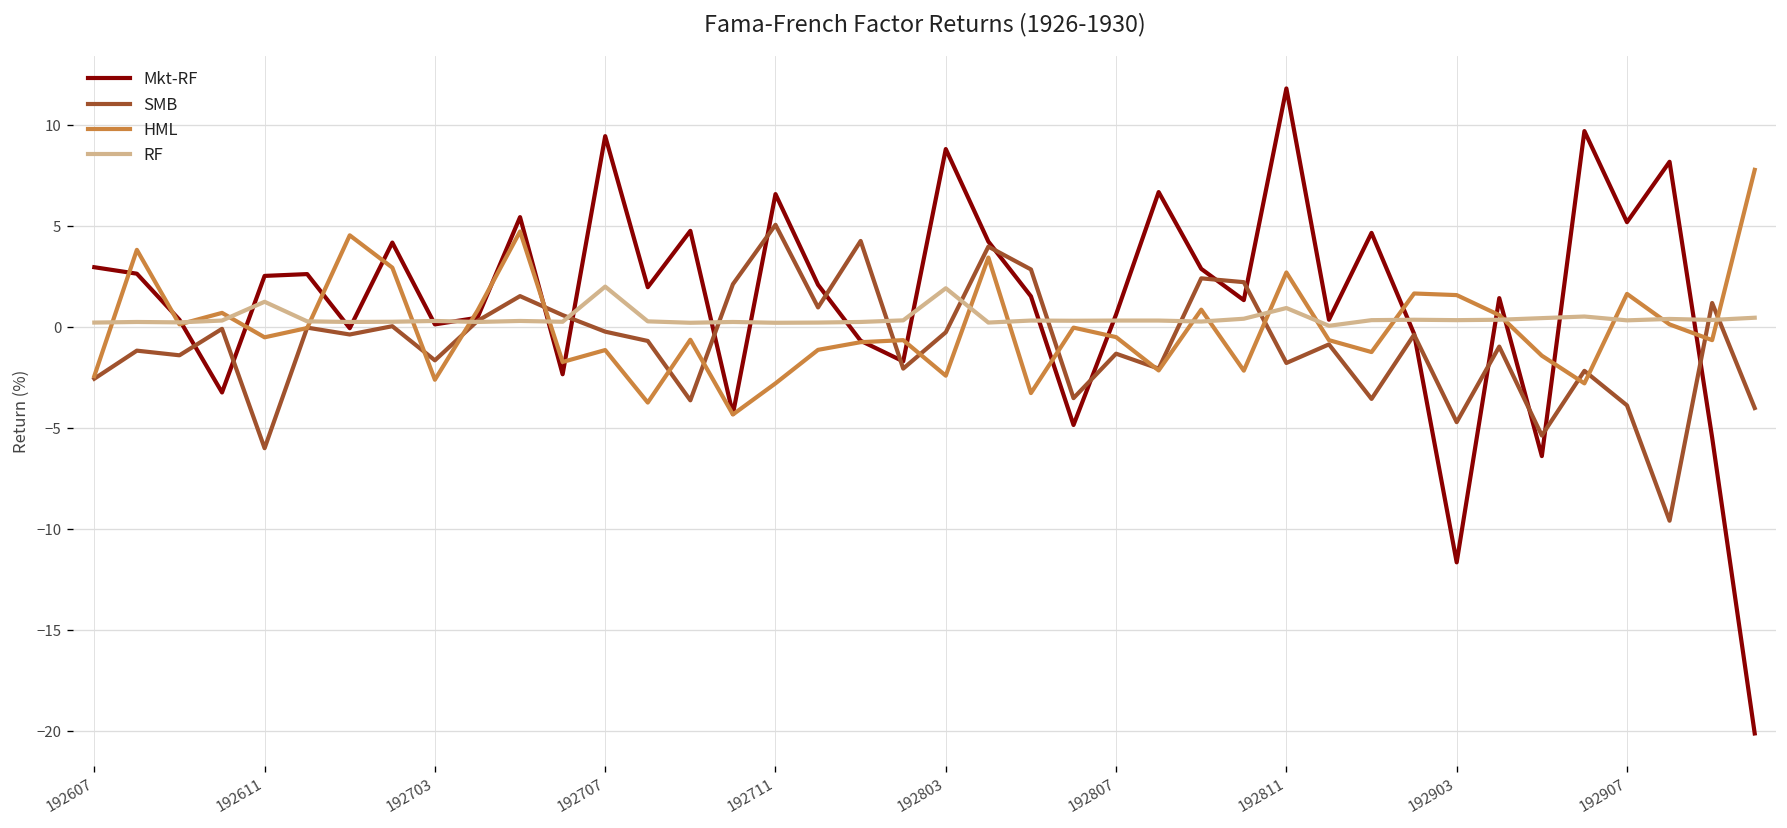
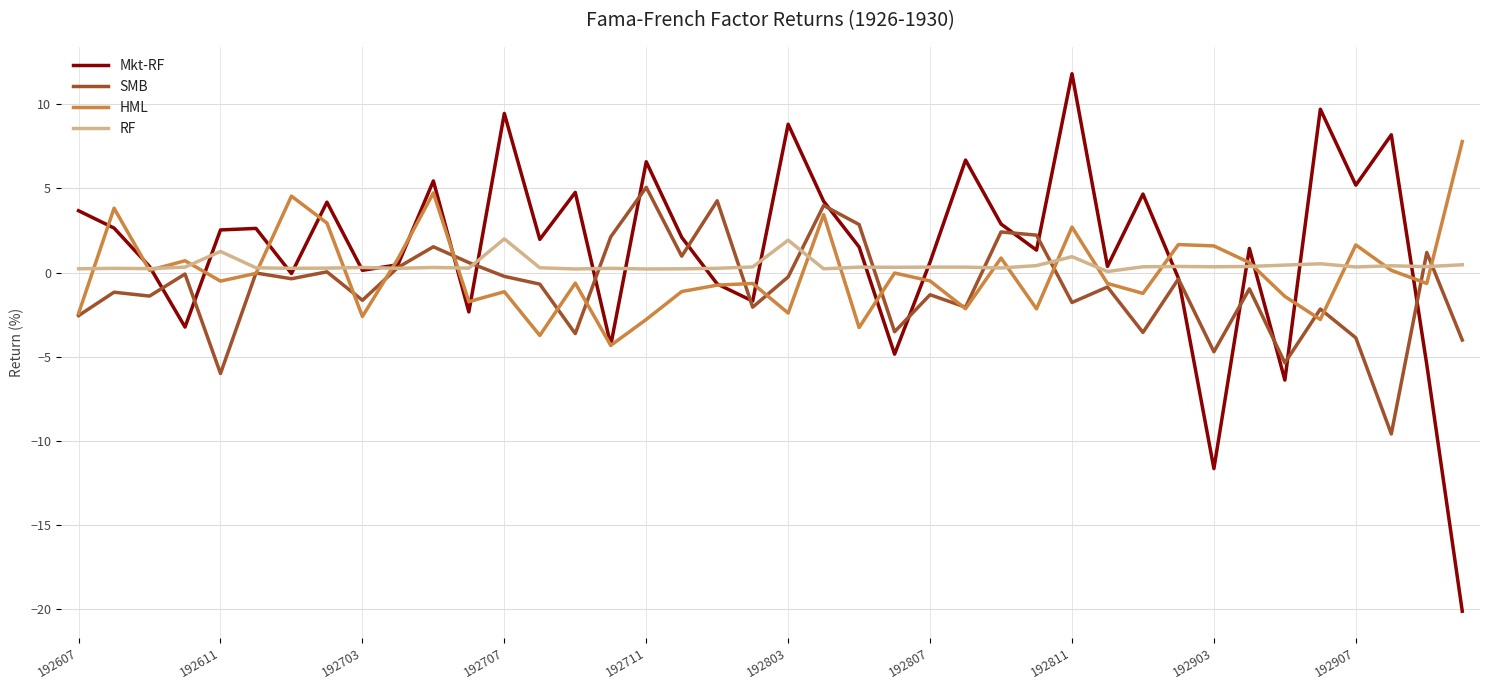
  {
    "Mkt-RF": {
-     "192607": 3.0,
+     "192607": 3.7,
      "192611": 2.5,
      "192703": 0.1,
      "192707": 9.5,
      "192711": 6.6,
      "192803": 8.8,
      "192807": 0.6,
      "192811": 11.8,
      "192903": -11.7,
      "192907": 5.2
    },
    "SMB": {
      "192611": -6.0,
      "192703": -1.7,
      "192707": -0.2,
      "192711": 5.1,
      "192803": -0.3,
      "192807": -1.3,
      "192811": -1.8,
      "192903": -4.7,
      "192907": -3.9
    },
    "HML": {
      "192611": -0.5,
      "192703": -2.6,
      "192707": -1.1,
      "192711": -2.8,
      "192803": -2.4,
      "192807": -0.5,
      "192811": 2.7,
      "192903": 1.6,
      "192907": 1.6
    },
    "RF": {
      "192607": 0.2,
      "192611": 1.3,
      "192703": 0.3,
      "192707": 2.0,
      "192711": 0.2,
      "192803": 1.9,
      "192807": 0.3,
      "192811": 0.9,
      "192903": 0.3,
      "192907": 0.3
    }
  }
